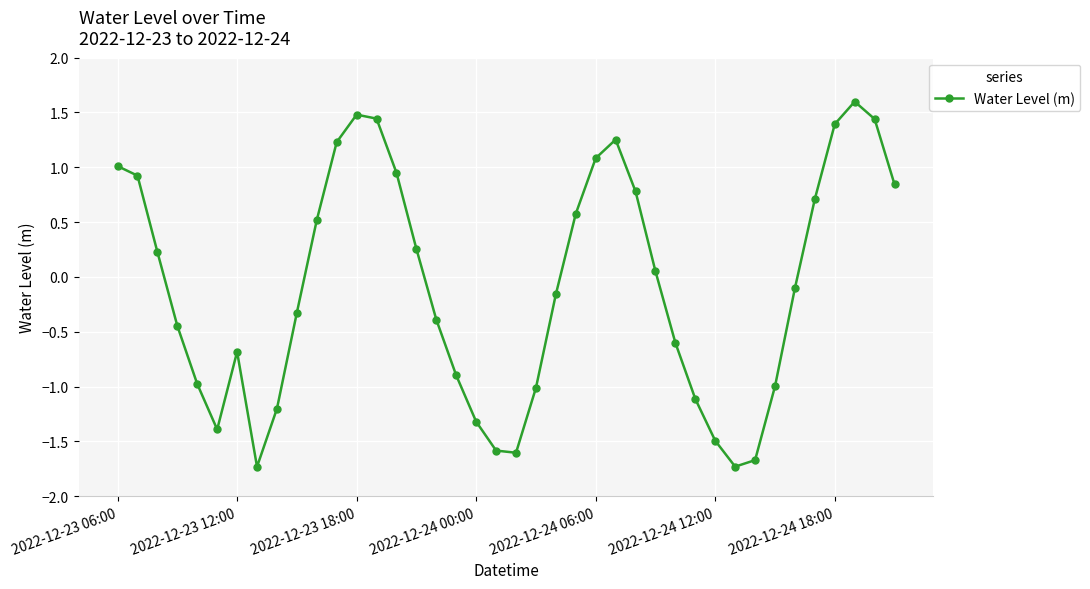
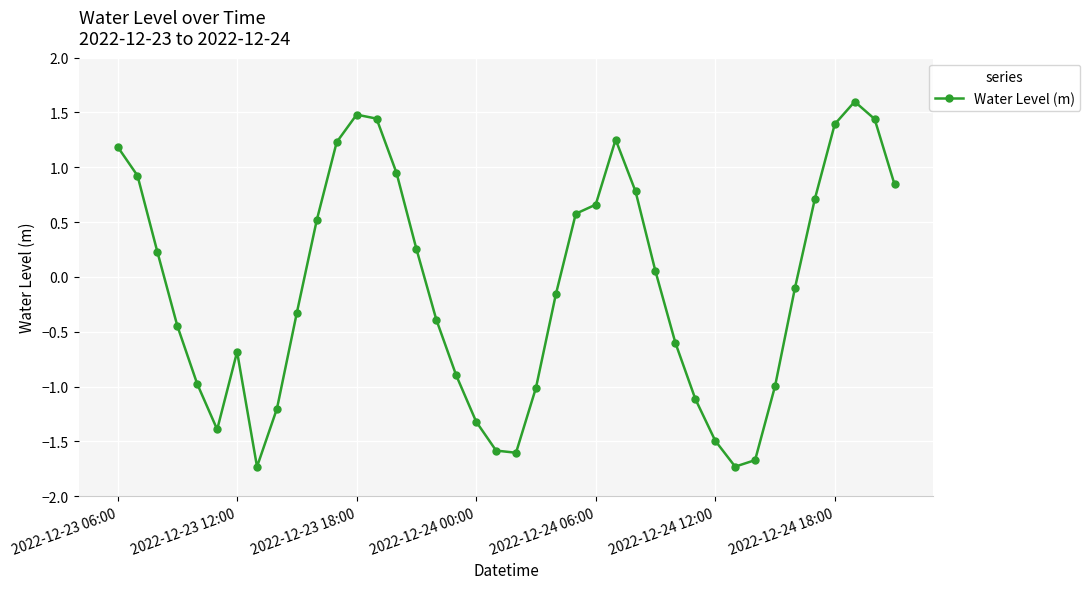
  {
-   "2022-12-23 06:00": 1.01,
+   "2022-12-23 06:00": 1.19,
    "2022-12-23 12:00": -0.68,
    "2022-12-23 18:00": 1.48,
    "2022-12-24 00:00": -1.32,
-   "2022-12-24 06:00": 1.08,
+   "2022-12-24 06:00": 0.66,
    "2022-12-24 12:00": -1.49,
    "2022-12-24 18:00": 1.39
  }
